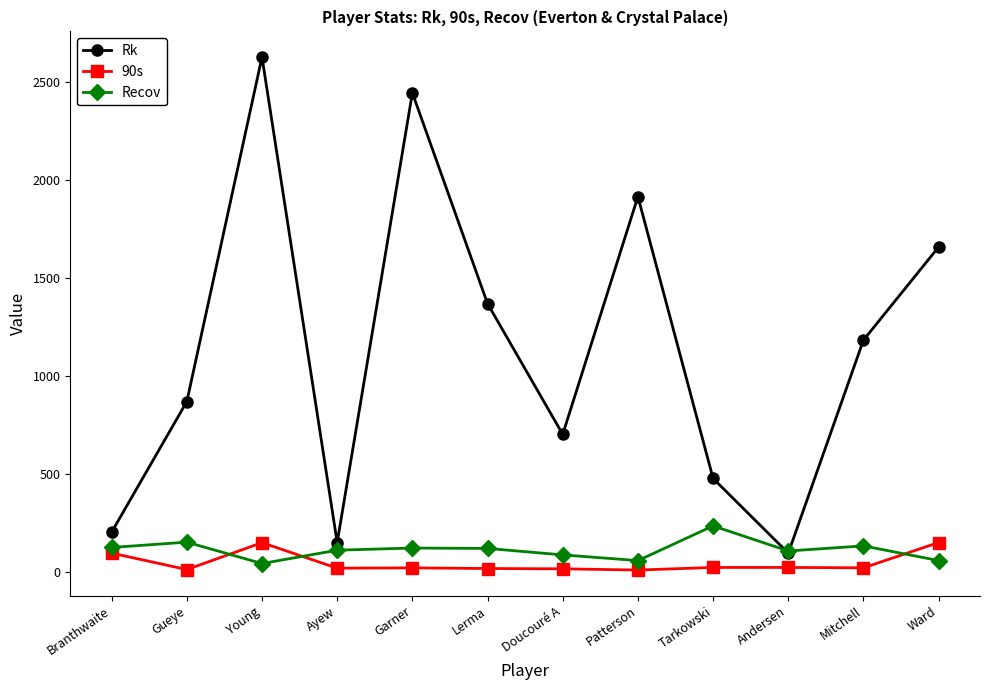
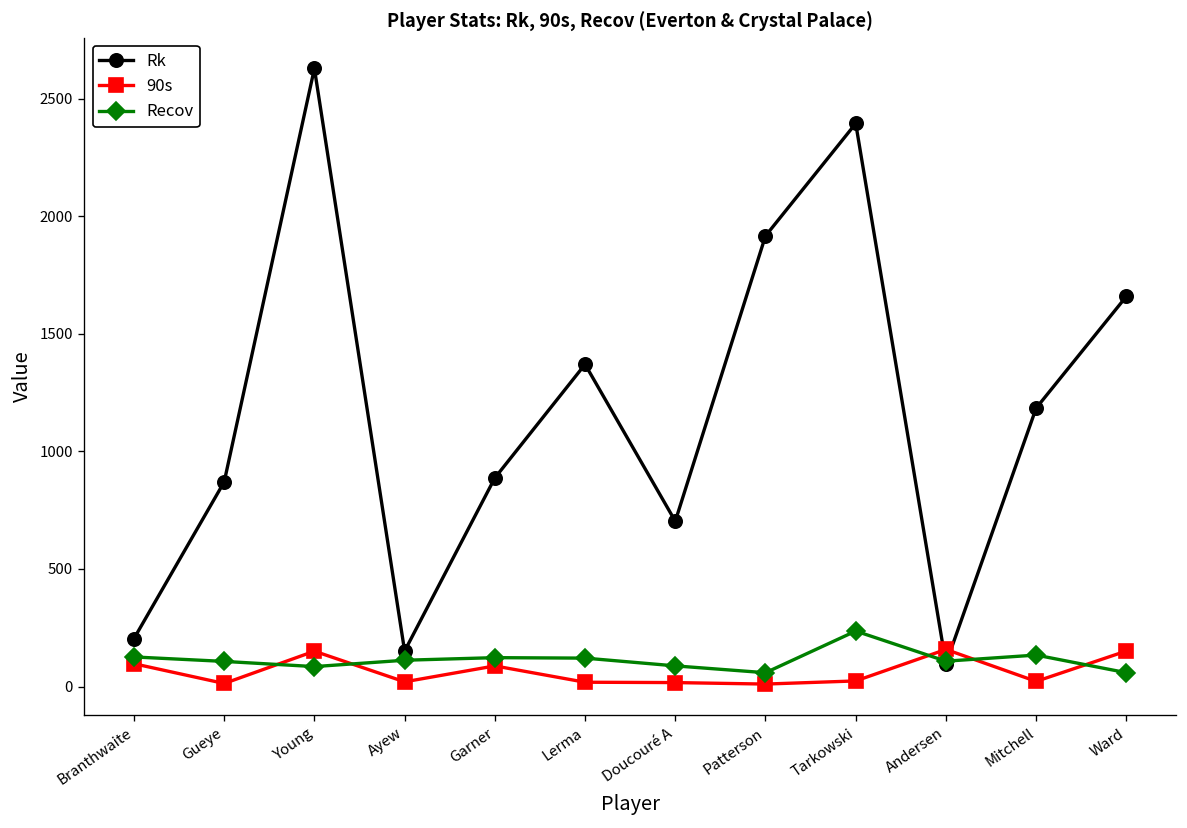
  {
    "Rk": {
      "Branthwaite": 200,
      "Gueye": 870,
      "Young": 2630,
      "Ayew": 150,
-     "Garner": 2450,
+     "Garner": 890,
      "Lerma": 1370,
      "Doucouré A": 700,
      "Patterson": 1920,
-     "Tarkowski": 480,
+     "Tarkowski": 2390,
      "Mitchell": 1180,
      "Ward": 1660
    },
    "90s": {
      "Branthwaite": 100,
      "Gueye": 10,
      "Young": 150,
      "Ayew": 20,
-     "Garner": 20,
+     "Garner": 90,
      "Lerma": 20,
      "Doucouré A": 20,
      "Patterson": 10,
      "Tarkowski": 20,
-     "Andersen": 20,
+     "Andersen": 160,
      "Mitchell": 20,
      "Ward": 150
    },
    "Recov": {
      "Branthwaite": 130,
-     "Gueye": 150,
-     "Young": 40,
+     "Gueye": 110,
+     "Young": 90,
      "Ayew": 110,
      "Garner": 120,
      "Lerma": 120,
      "Doucouré A": 90,
      "Patterson": 60,
      "Tarkowski": 240,
      "Mitchell": 130,
      "Ward": 60
    }
  }
